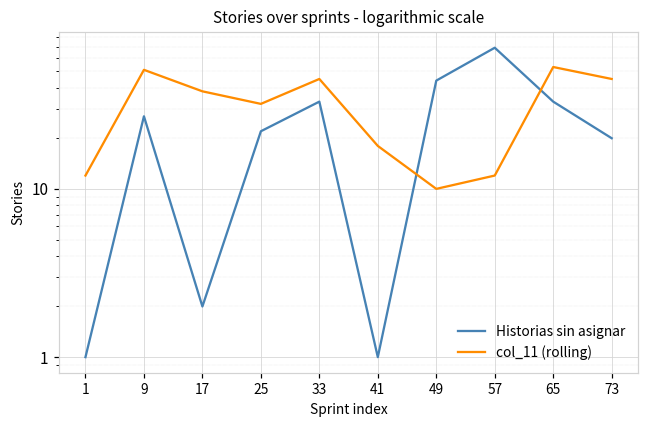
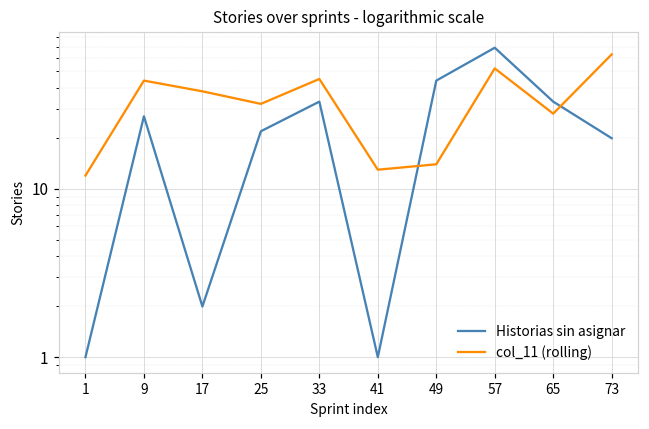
  {
    "Historias sin asignar": {
      "1": 1,
      "9": 27,
      "17": 2,
      "25": 22,
      "33": 33,
      "41": 1,
      "49": 44,
      "57": 70,
      "65": 33,
      "73": 20
    },
    "col_11 (rolling)": {
      "1": 12,
-     "9": 51,
+     "9": 44,
      "17": 38,
      "25": 32,
      "33": 45,
-     "41": 18,
-     "49": 10,
-     "57": 12,
-     "65": 53,
-     "73": 45
+     "41": 13,
+     "49": 14,
+     "57": 52,
+     "65": 28,
+     "73": 63
    }
  }
